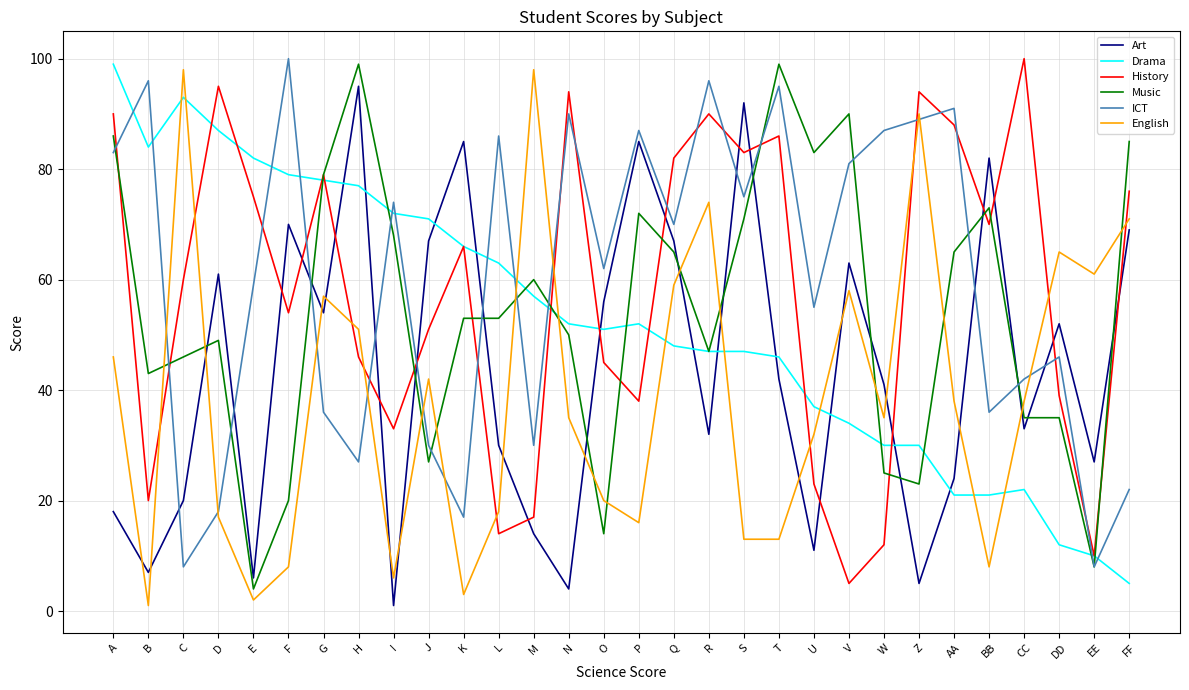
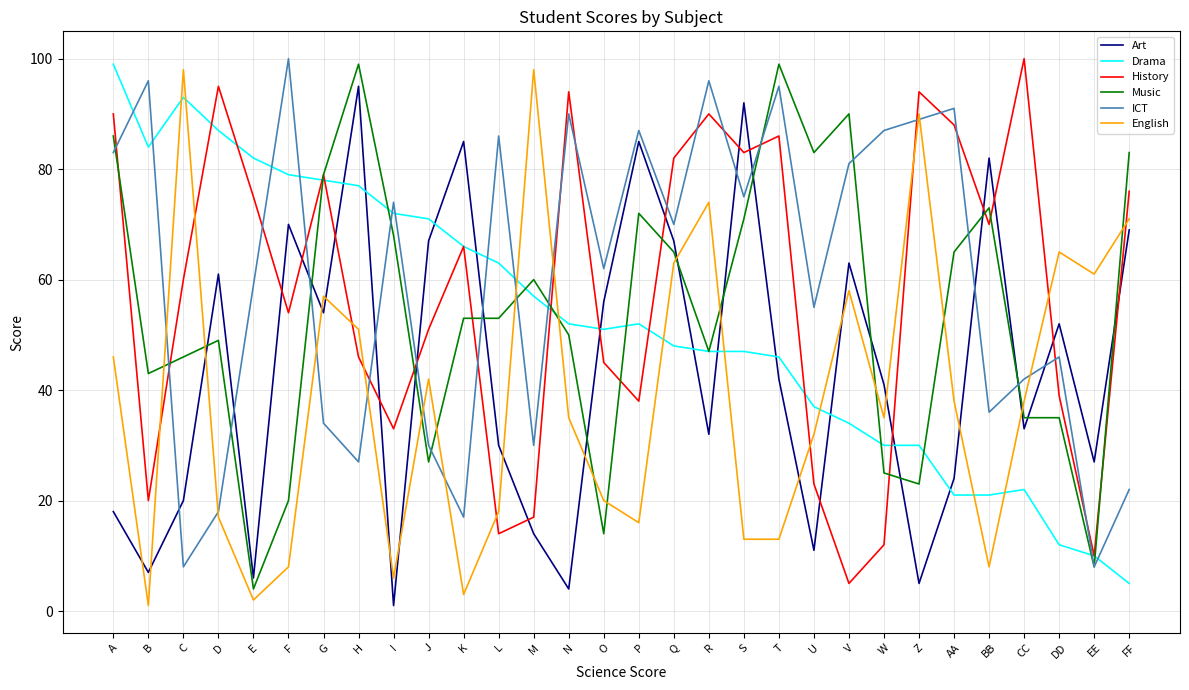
  {
    "Art": {
      "A": 18,
      "B": 7,
      "C": 20,
      "D": 61,
      "E": 6,
      "F": 70,
      "G": 54,
      "H": 95,
      "I": 1,
      "J": 67,
      "K": 85,
      "L": 30,
      "M": 14,
      "N": 4,
      "O": 56,
      "P": 85,
      "Q": 67,
      "R": 32,
      "S": 92,
      "T": 42,
      "U": 11,
      "V": 63,
      "W": 41,
      "Z": 5,
      "AA": 24,
      "BB": 82,
      "CC": 33,
      "DD": 52,
      "EE": 27,
      "FF": 69
    },
    "Drama": {
      "A": 99,
      "B": 84,
      "C": 93,
      "D": 87,
      "E": 82,
      "F": 79,
      "G": 78,
      "H": 77,
      "I": 72,
      "J": 71,
      "L": 63,
      "M": 57,
      "N": 52,
      "O": 51,
      "P": 52,
      "Q": 48,
      "S": 47,
      "T": 46,
      "U": 37,
      "V": 34,
      "W": 30,
      "Z": 30,
      "AA": 21,
      "BB": 21,
      "CC": 22,
      "DD": 12,
      "FF": 5
    },
    "History": {
      "A": 90,
      "B": 20,
      "C": 60,
      "D": 95,
      "E": 75,
      "F": 54,
      "H": 46,
      "I": 33,
      "J": 51,
      "L": 14,
      "M": 17,
      "N": 94,
      "O": 45,
      "P": 38,
      "Q": 82,
      "R": 90,
      "S": 83,
      "T": 86,
      "U": 23,
      "V": 5,
      "W": 12,
      "Z": 94,
      "AA": 88,
      "BB": 70,
      "CC": 100,
      "DD": 39,
      "FF": 76
    },
    "Music": {
      "A": 86,
      "B": 43,
      "C": 46,
      "D": 49,
      "E": 4,
      "F": 20,
      "H": 99,
      "I": 68,
      "J": 27,
      "K": 53,
      "L": 53,
      "M": 60,
      "N": 50,
      "O": 14,
      "P": 72,
      "Q": 65,
      "S": 71,
      "T": 99,
      "U": 83,
      "V": 90,
      "W": 25,
      "Z": 23,
      "AA": 65,
      "BB": 73,
      "CC": 35,
      "DD": 35,
-     "FF": 85
+     "FF": 83
    },
    "ICT": {
      "A": 83,
      "B": 96,
      "C": 8,
      "D": 18,
      "E": 59,
      "F": 100,
-     "G": 36,
+     "G": 34,
      "H": 27,
      "I": 74,
      "J": 30,
      "K": 17,
      "L": 86,
      "M": 30,
      "N": 90,
      "O": 62,
      "P": 87,
      "Q": 70,
      "R": 96,
      "S": 75,
      "T": 95,
      "U": 55,
      "V": 81,
      "W": 87,
      "Z": 89,
      "AA": 91,
      "BB": 36,
      "CC": 42,
      "DD": 46,
      "FF": 22
    },
    "English": {
      "A": 46,
      "B": 1,
      "C": 98,
      "D": 17,
      "E": 2,
      "F": 8,
      "G": 57,
      "H": 51,
      "I": 6,
      "J": 42,
      "K": 3,
      "L": 18,
      "M": 98,
      "N": 35,
      "O": 20,
      "P": 16,
-     "Q": 59,
+     "Q": 63,
      "R": 74,
      "S": 13,
      "T": 13,
      "U": 32,
      "V": 58,
      "W": 35,
      "Z": 90,
      "AA": 38,
      "BB": 8,
      "CC": 38,
      "DD": 65,
      "EE": 61,
      "FF": 71
    }
  }
